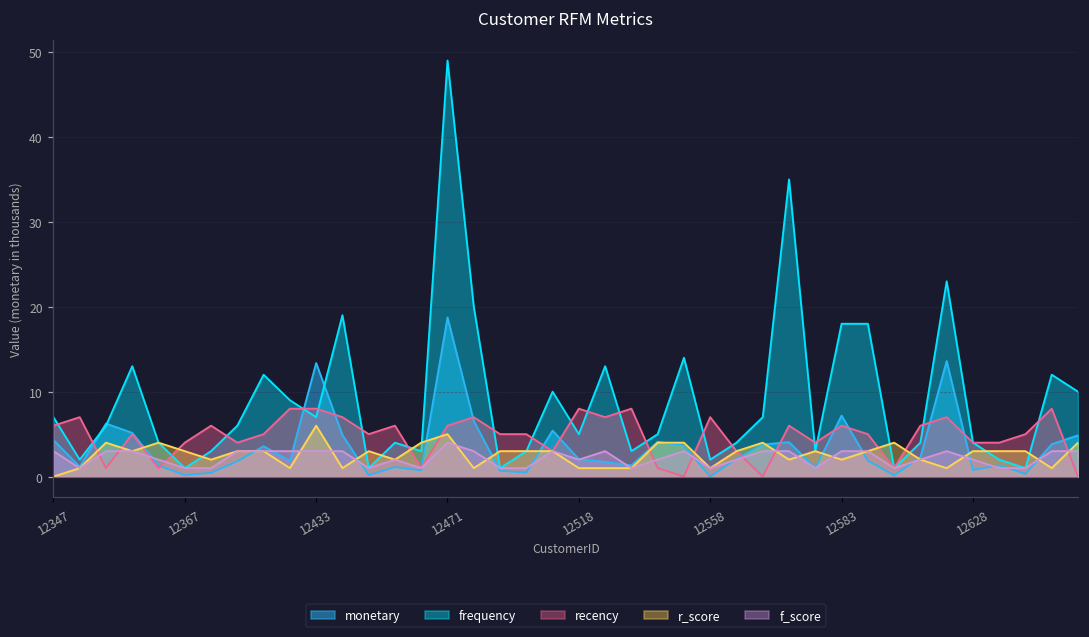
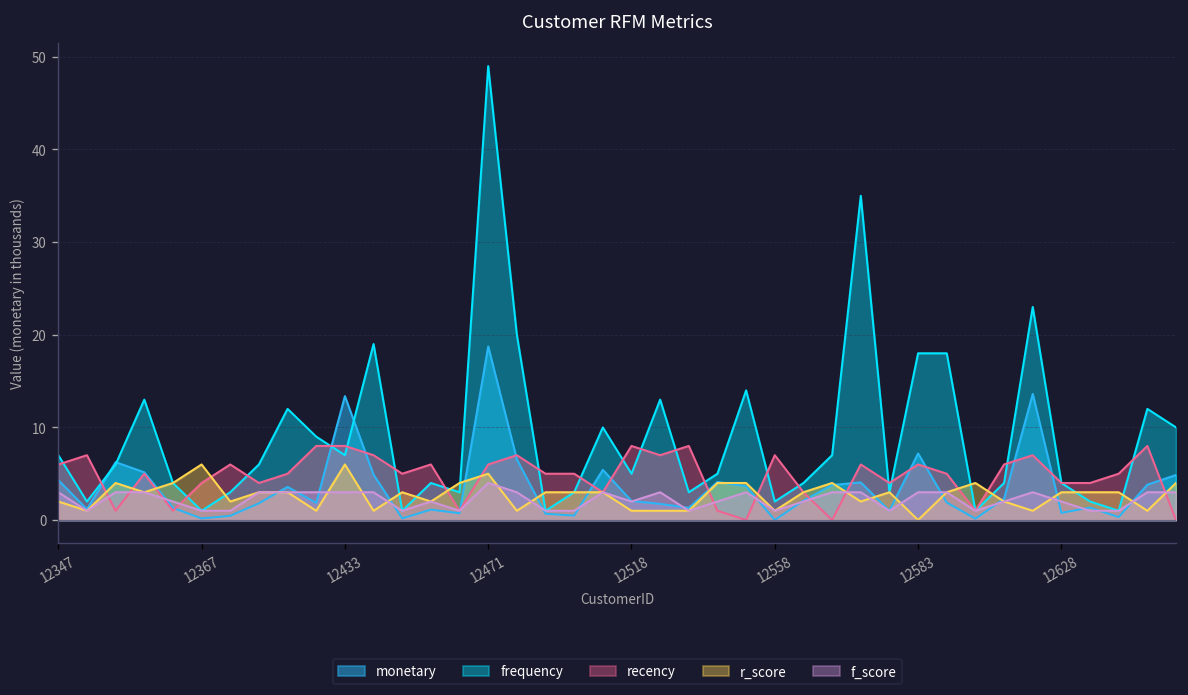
  {
    "r_score": {
-     "12347": 0,
-     "12367": 3,
+     "12347": 2,
+     "12367": 6,
      "12433": 6,
      "12471": 5,
      "12518": 1,
-     "12583": 2,
+     "12583": 0,
      "12628": 3
    }
  }
